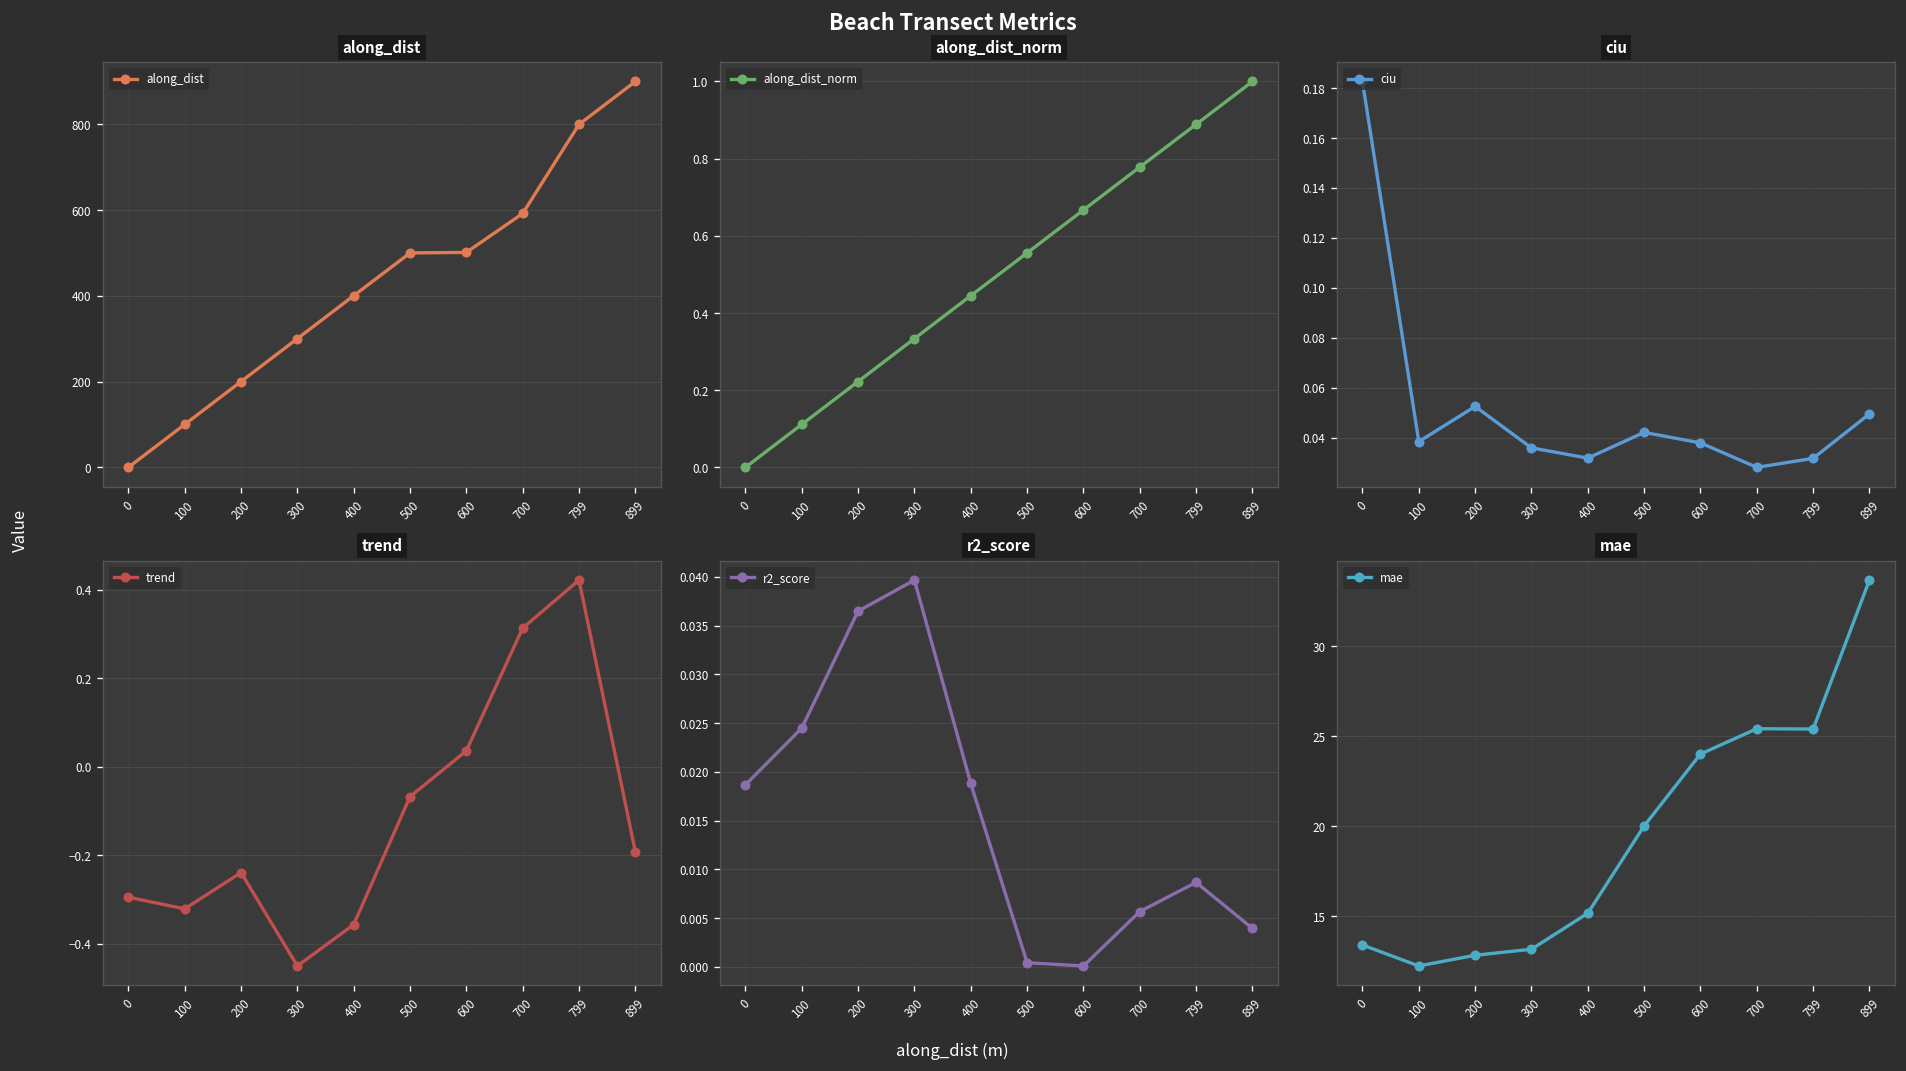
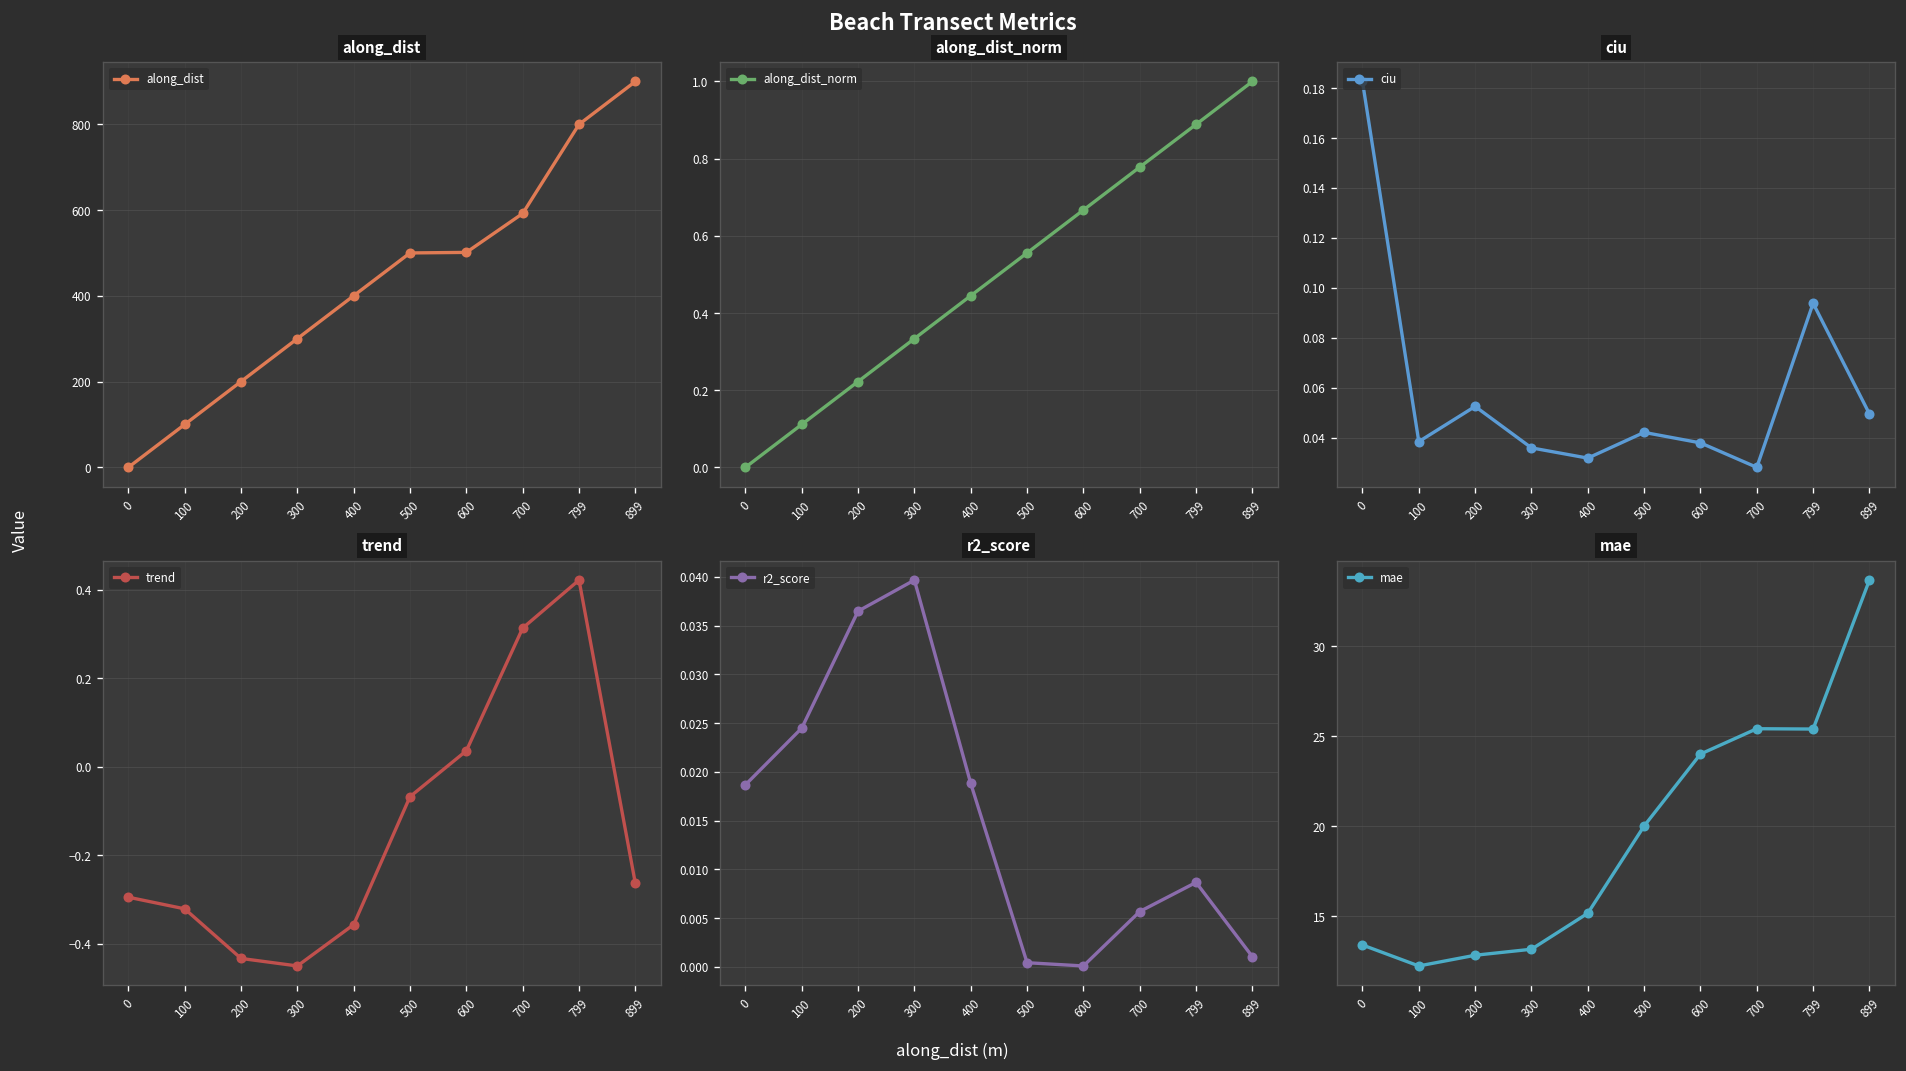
  {
    "along_dist": {
      "0": 0,
      "100": 100,
      "200": 200,
      "300": 300,
      "400": 400,
      "500": 500,
      "600": 500,
      "700": 590,
      "799": 800,
      "899": 900
    },
    "along_dist_norm": {
      "0": 0.00,
      "100": 0.11,
      "200": 0.22,
      "300": 0.33,
      "400": 0.44,
      "500": 0.56,
      "600": 0.67,
      "700": 0.78,
      "799": 0.89,
      "899": 1.00
    },
    "ciu": {
      "100": 0.038,
      "200": 0.053,
      "300": 0.036,
      "400": 0.032,
      "500": 0.042,
      "600": 0.038,
      "700": 0.028,
-     "799": 0.032,
+     "799": 0.094,
      "899": 0.050
    },
    "trend": {
      "0": -0.30,
      "100": -0.32,
-     "200": -0.24,
+     "200": -0.43,
      "300": -0.45,
      "400": -0.36,
      "500": -0.07,
      "600": 0.04,
      "700": 0.31,
      "799": 0.42,
-     "899": -0.19
+     "899": -0.26
    },
    "r2_score": {
      "0": 0.019,
      "100": 0.024,
      "200": 0.036,
      "300": 0.040,
      "400": 0.019,
      "500": 0.000,
      "600": 0.000,
      "700": 0.006,
      "799": 0.009,
-     "899": 0.004
+     "899": 0.001
    },
    "mae": {
      "0": 13.4,
      "100": 12.2,
      "200": 12.8,
      "300": 13.1,
      "400": 15.1,
      "500": 20.0,
      "600": 24.0,
      "700": 25.4,
      "799": 25.4,
      "899": 33.7
    }
  }
